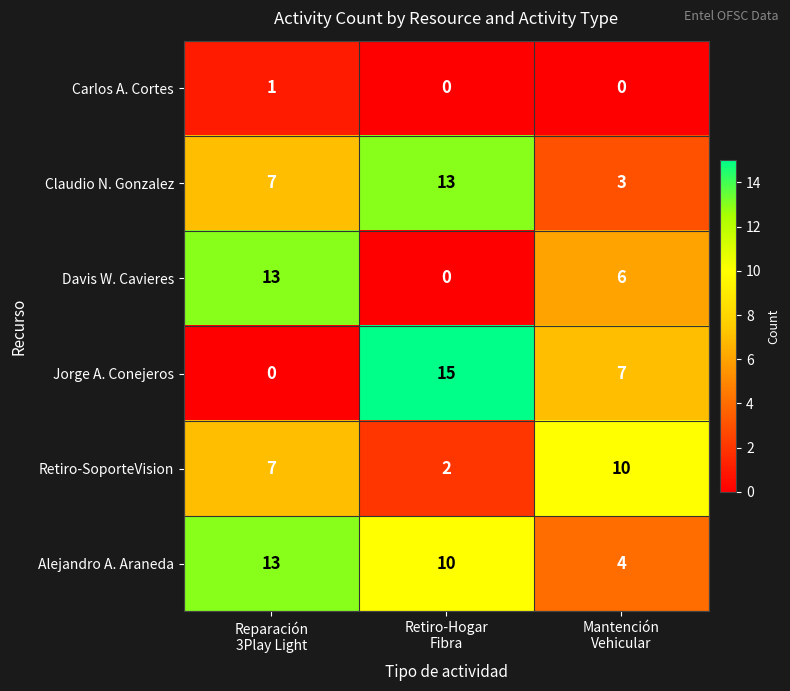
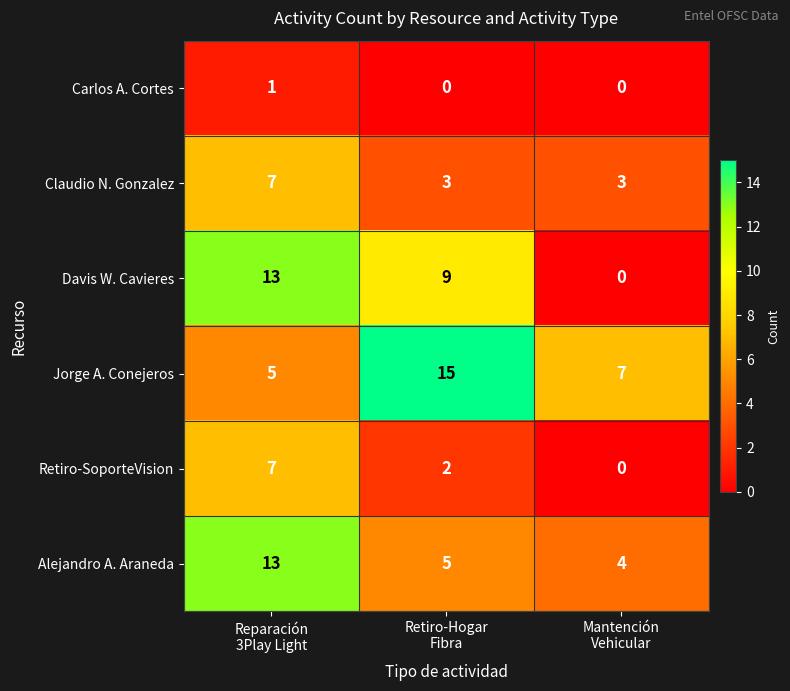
  {
    "Carlos A. Cortes": {
      "Reparación 3Play Light": 1,
      "Retiro-Hogar Fibra": 0,
      "Mantención Vehicular": 0
    },
    "Claudio N. Gonzalez": {
      "Reparación 3Play Light": 7,
-     "Retiro-Hogar Fibra": 13,
+     "Retiro-Hogar Fibra": 3,
      "Mantención Vehicular": 3
    },
    "Davis W. Cavieres": {
      "Reparación 3Play Light": 13,
-     "Retiro-Hogar Fibra": 0,
-     "Mantención Vehicular": 6
+     "Retiro-Hogar Fibra": 9,
+     "Mantención Vehicular": 0
    },
    "Jorge A. Conejeros": {
-     "Reparación 3Play Light": 0,
+     "Reparación 3Play Light": 5,
      "Retiro-Hogar Fibra": 15,
      "Mantención Vehicular": 7
    },
    "Retiro-SoporteVision": {
      "Reparación 3Play Light": 7,
      "Retiro-Hogar Fibra": 2,
-     "Mantención Vehicular": 10
+     "Mantención Vehicular": 0
    },
    "Alejandro A. Araneda": {
      "Reparación 3Play Light": 13,
-     "Retiro-Hogar Fibra": 10,
+     "Retiro-Hogar Fibra": 5,
      "Mantención Vehicular": 4
    }
  }
